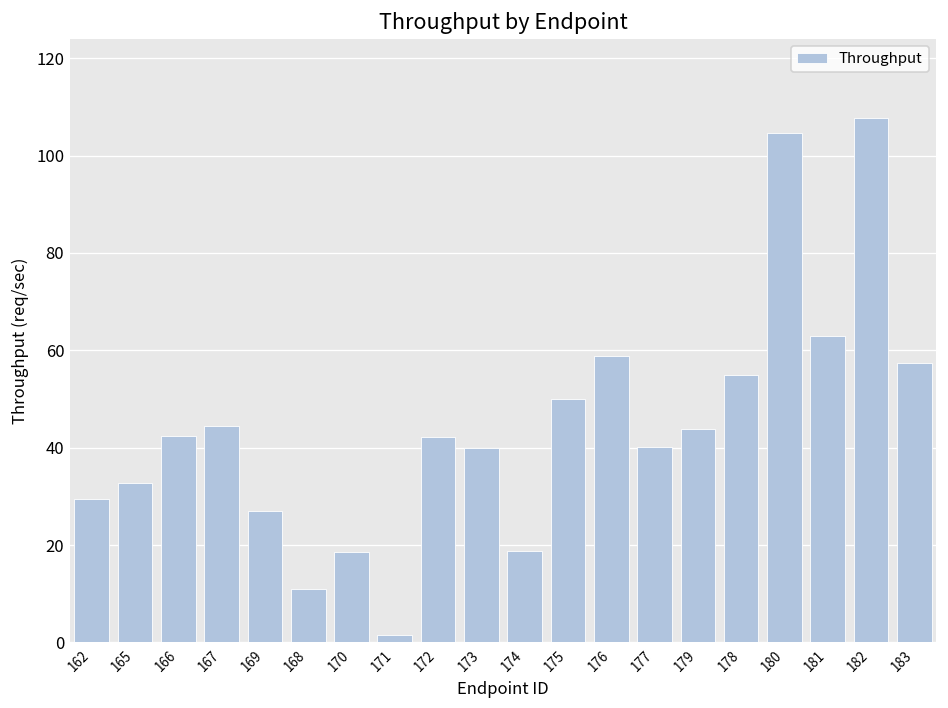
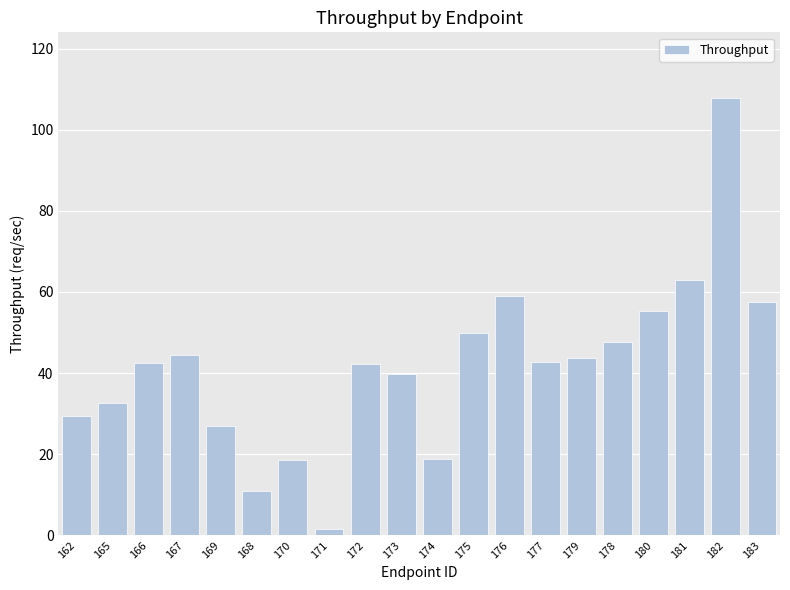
  {
    "162": 30,
    "165": 33,
    "166": 42,
    "167": 44,
    "169": 27,
    "168": 11,
    "170": 19,
    "171": 2,
    "172": 42,
    "173": 40,
    "174": 19,
    "175": 50,
    "176": 59,
-   "177": 40,
+   "177": 43,
    "179": 44,
-   "178": 55,
-   "180": 105,
+   "178": 48,
+   "180": 55,
    "181": 63,
    "182": 108,
    "183": 57
  }
